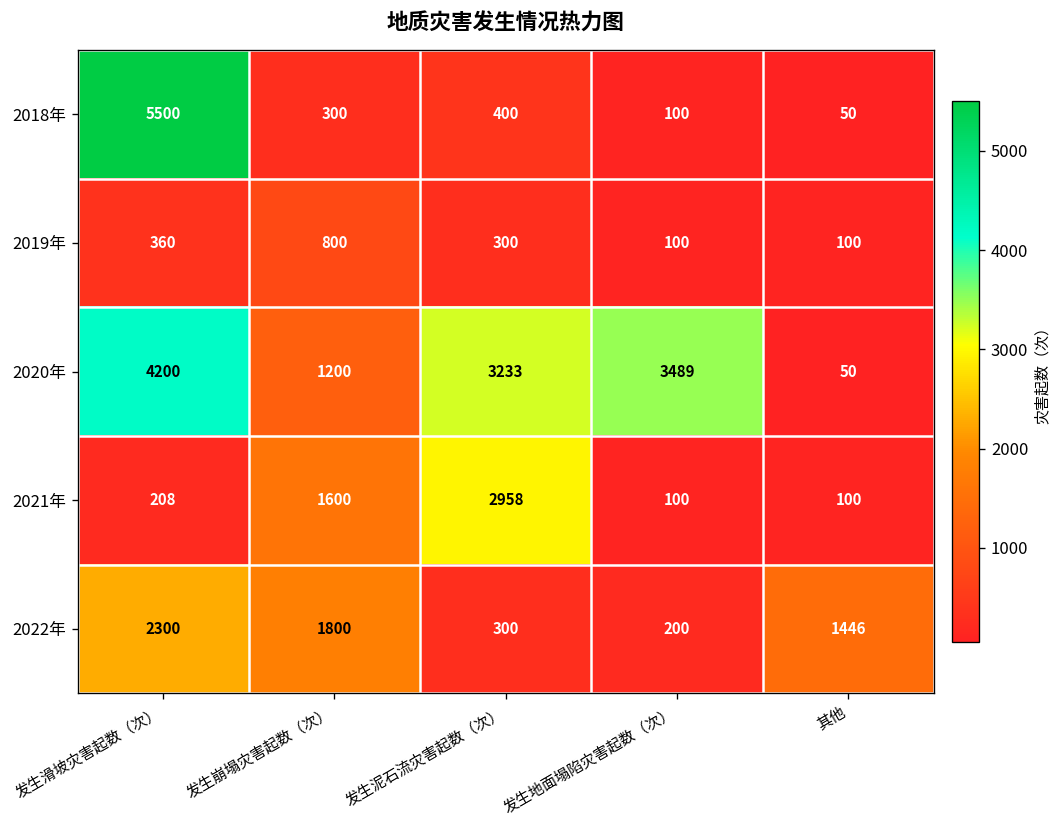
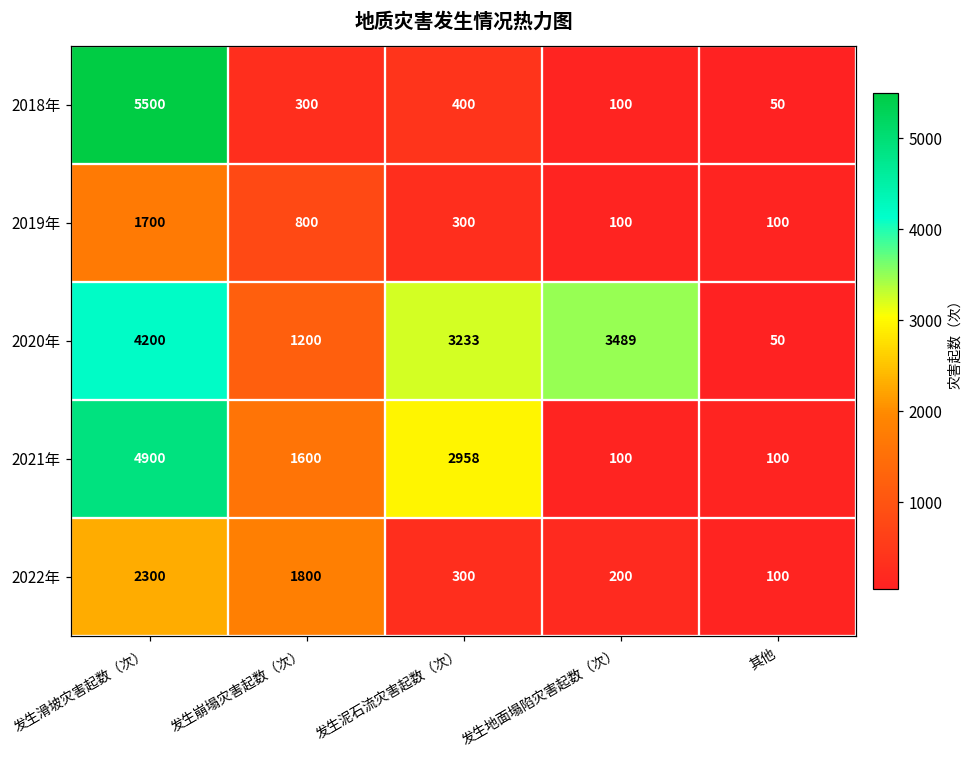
  {
    "2018年": {
      "发生滑坡灾害起数（次）": 5500,
      "发生崩塌灾害起数（次）": 300,
      "发生泥石流灾害起数（次）": 400,
      "发生地面塌陷灾害起数（次）": 100,
      "其他": 50
    },
    "2019年": {
-     "发生滑坡灾害起数（次）": 360,
+     "发生滑坡灾害起数（次）": 1700,
      "发生崩塌灾害起数（次）": 800,
      "发生泥石流灾害起数（次）": 300,
      "发生地面塌陷灾害起数（次）": 100,
      "其他": 100
    },
    "2020年": {
      "发生滑坡灾害起数（次）": 4200,
      "发生崩塌灾害起数（次）": 1200,
      "发生泥石流灾害起数（次）": 3233,
      "发生地面塌陷灾害起数（次）": 3489,
      "其他": 50
    },
    "2021年": {
-     "发生滑坡灾害起数（次）": 208,
+     "发生滑坡灾害起数（次）": 4900,
      "发生崩塌灾害起数（次）": 1600,
      "发生泥石流灾害起数（次）": 2958,
      "发生地面塌陷灾害起数（次）": 100,
      "其他": 100
    },
    "2022年": {
      "发生滑坡灾害起数（次）": 2300,
      "发生崩塌灾害起数（次）": 1800,
      "发生泥石流灾害起数（次）": 300,
      "发生地面塌陷灾害起数（次）": 200,
-     "其他": 1446
+     "其他": 100
    }
  }
